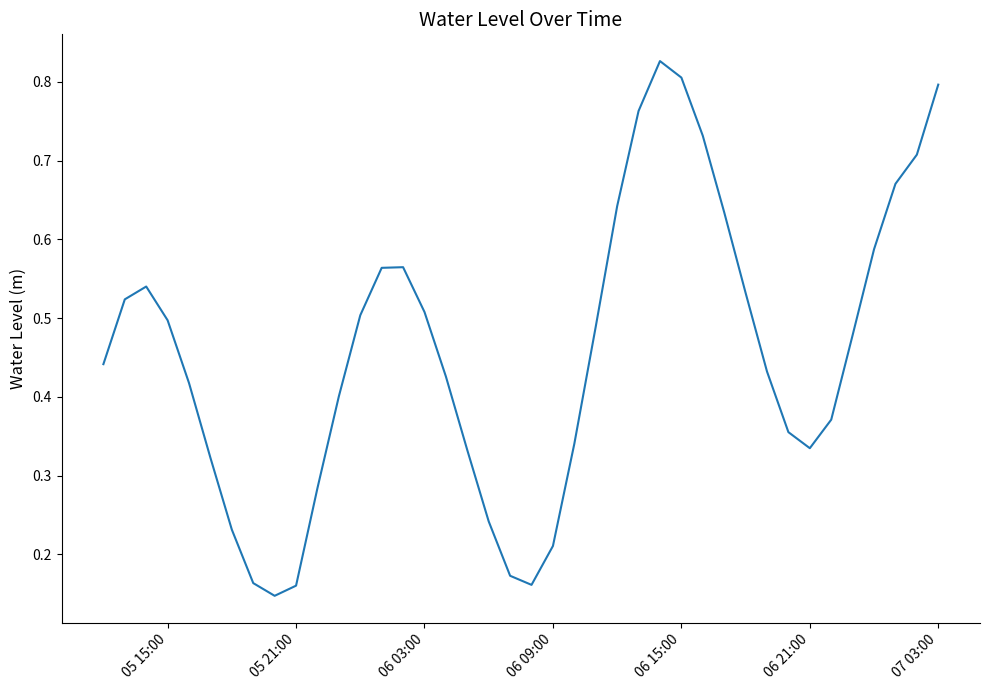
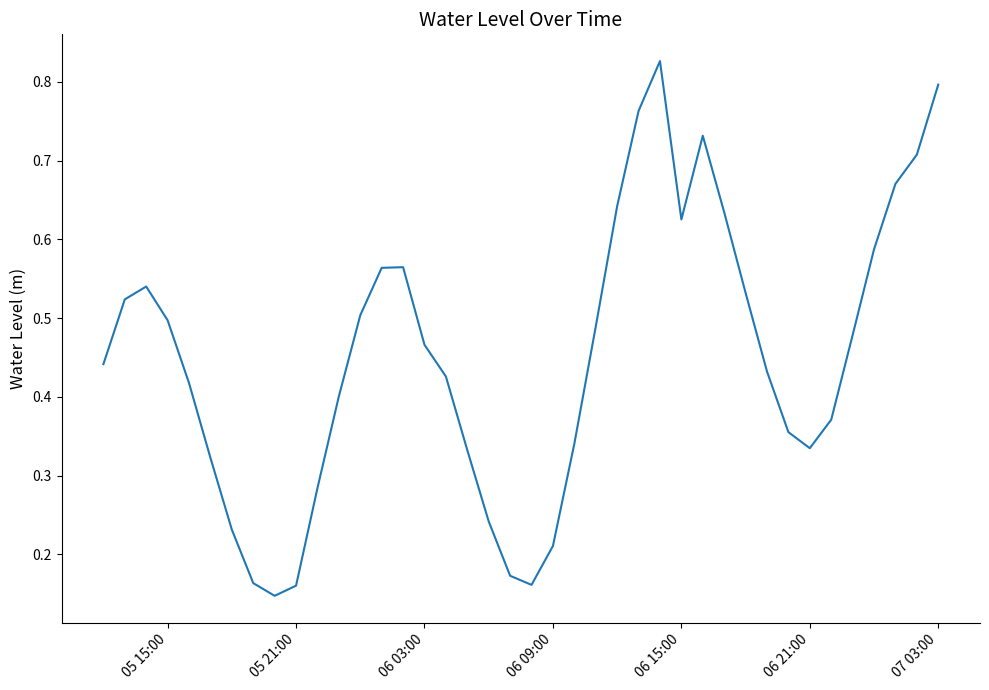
  {
    "05 15:00": 0.50,
    "05 21:00": 0.16,
-   "06 03:00": 0.51,
+   "06 03:00": 0.47,
    "06 09:00": 0.21,
-   "06 15:00": 0.81,
+   "06 15:00": 0.63,
    "06 21:00": 0.33,
    "07 03:00": 0.80
  }
